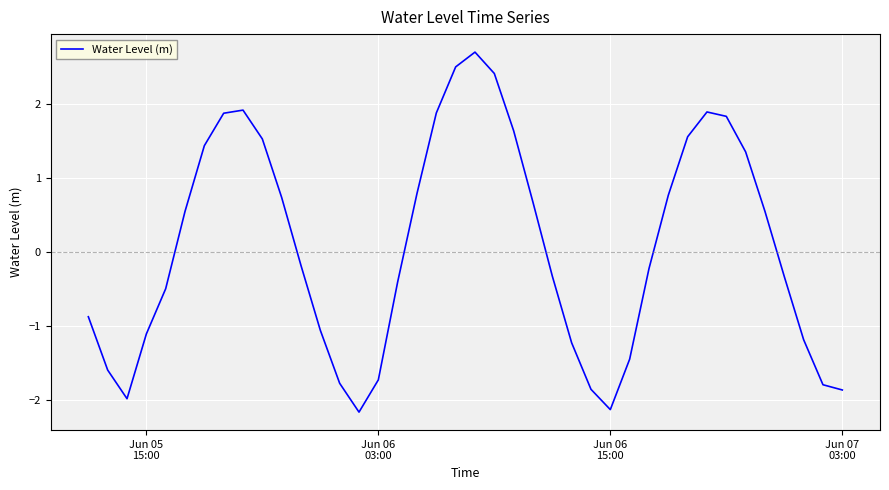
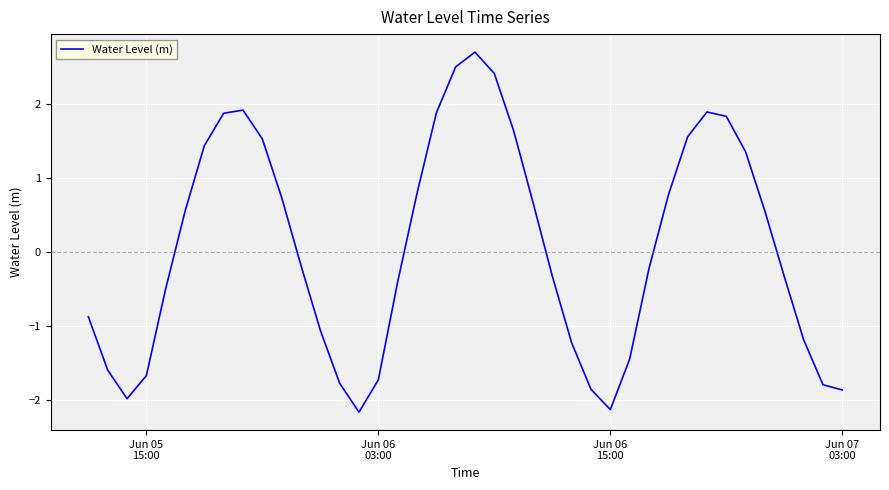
  {
-   "Jun 05 15:00": -1.1,
+   "Jun 05 15:00": -1.7,
    "Jun 06 03:00": -1.7,
    "Jun 06 15:00": -2.1,
    "Jun 07 03:00": -1.9
  }
